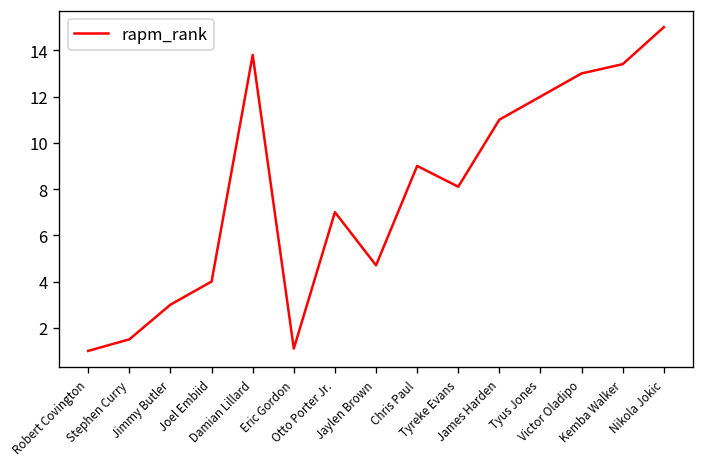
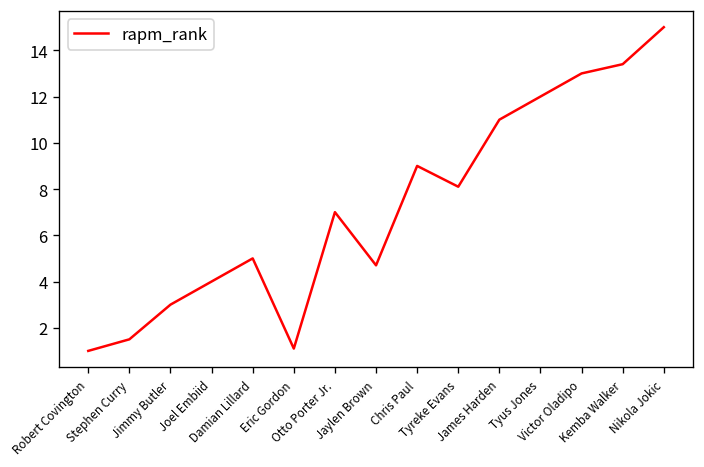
  {
    "Robert Covington": 1.0,
    "Stephen Curry": 1.5,
    "Jimmy Butler": 3.0,
    "Joel Embiid": 4.0,
-   "Damian Lillard": 13.8,
+   "Damian Lillard": 5.0,
    "Eric Gordon": 1.1,
    "Otto Porter Jr.": 7.0,
    "Jaylen Brown": 4.7,
    "Chris Paul": 9.0,
    "Tyreke Evans": 8.1,
    "James Harden": 11.0,
    "Tyus Jones": 12.0,
    "Victor Oladipo": 13.0,
    "Kemba Walker": 13.4,
    "Nikola Jokic": 15.0
  }
